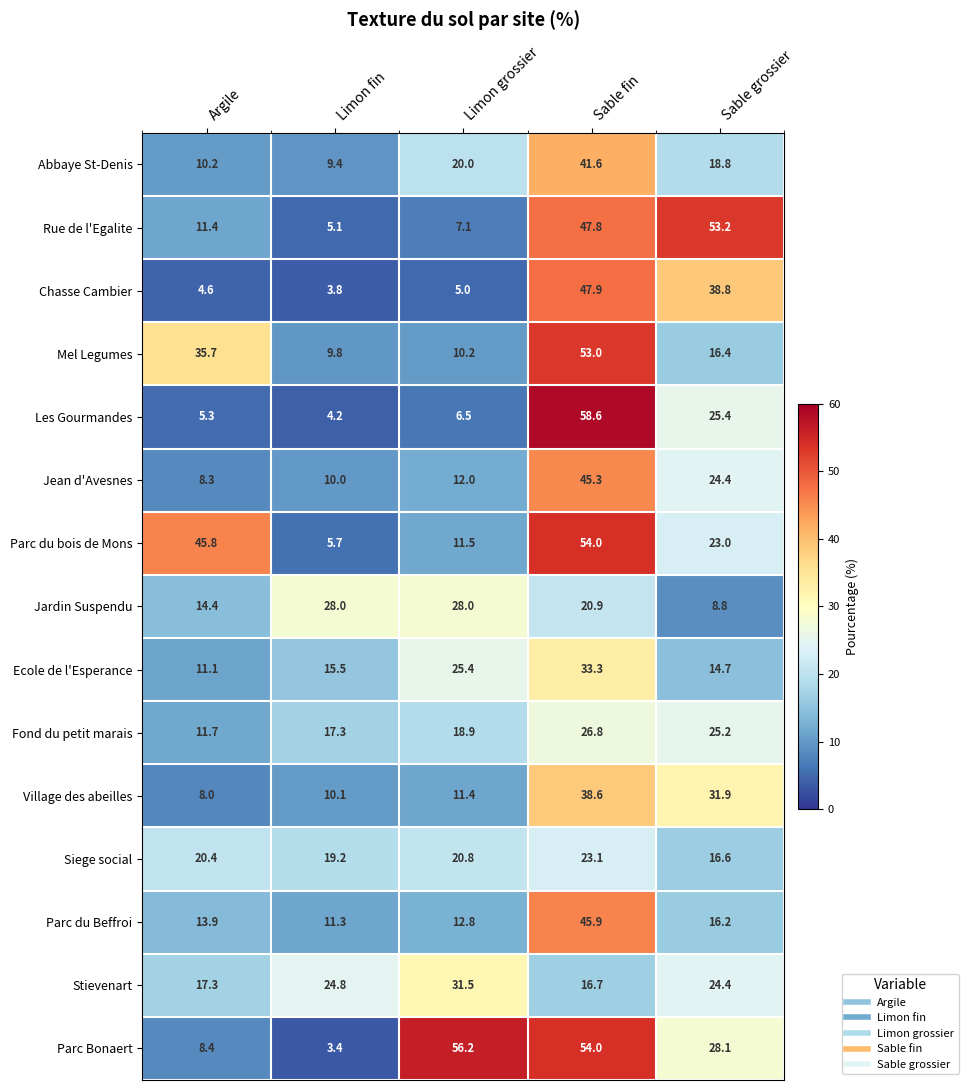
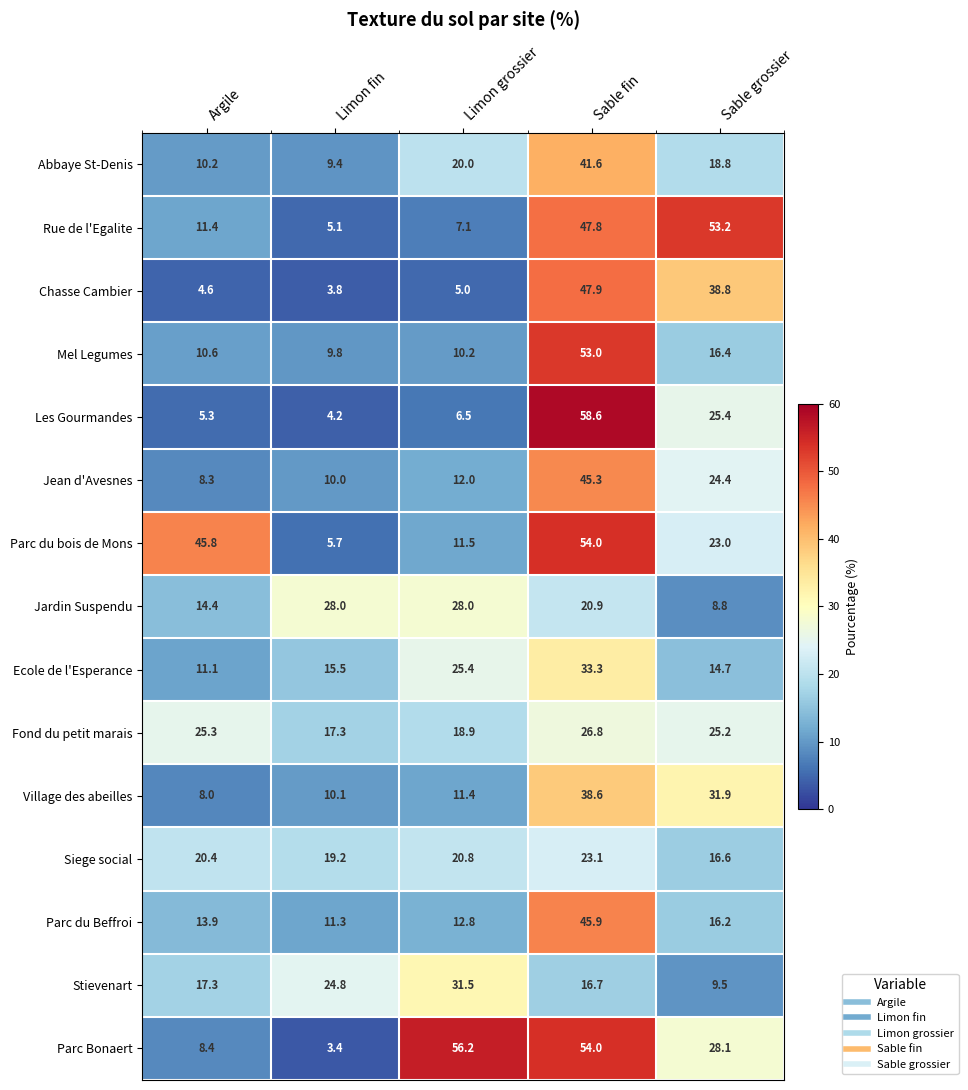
  {
    "Abbaye St-Denis": {
      "Argile": 10.2,
      "Limon fin": 9.4,
      "Limon grossier": 20.0,
      "Sable fin": 41.6,
      "Sable grossier": 18.8
    },
    "Rue de l'Egalite": {
      "Argile": 11.4,
      "Limon fin": 5.1,
      "Limon grossier": 7.1,
      "Sable fin": 47.8,
      "Sable grossier": 53.2
    },
    "Chasse Cambier": {
      "Argile": 4.6,
      "Limon fin": 3.8,
      "Limon grossier": 5.0,
      "Sable fin": 47.9,
      "Sable grossier": 38.8
    },
    "Mel Legumes": {
-     "Argile": 35.7,
+     "Argile": 10.6,
      "Limon fin": 9.8,
      "Limon grossier": 10.2,
      "Sable fin": 53.0,
      "Sable grossier": 16.4
    },
    "Les Gourmandes": {
      "Argile": 5.3,
      "Limon fin": 4.2,
      "Limon grossier": 6.5,
      "Sable fin": 58.6,
      "Sable grossier": 25.4
    },
    "Jean d'Avesnes": {
      "Argile": 8.3,
      "Limon fin": 10.0,
      "Limon grossier": 12.0,
      "Sable fin": 45.3,
      "Sable grossier": 24.4
    },
    "Parc du bois de Mons": {
      "Argile": 45.8,
      "Limon fin": 5.7,
      "Limon grossier": 11.5,
      "Sable fin": 54.0,
      "Sable grossier": 23.0
    },
    "Jardin Suspendu": {
      "Argile": 14.4,
      "Limon fin": 28.0,
      "Limon grossier": 28.0,
      "Sable fin": 20.9,
      "Sable grossier": 8.8
    },
    "Ecole de l'Esperance": {
      "Argile": 11.1,
      "Limon fin": 15.5,
      "Limon grossier": 25.4,
      "Sable fin": 33.3,
      "Sable grossier": 14.7
    },
    "Fond du petit marais": {
-     "Argile": 11.7,
+     "Argile": 25.3,
      "Limon fin": 17.3,
      "Limon grossier": 18.9,
      "Sable fin": 26.8,
      "Sable grossier": 25.2
    },
    "Village des abeilles": {
      "Argile": 8.0,
      "Limon fin": 10.1,
      "Limon grossier": 11.4,
      "Sable fin": 38.6,
      "Sable grossier": 31.9
    },
    "Siege social": {
      "Argile": 20.4,
      "Limon fin": 19.2,
      "Limon grossier": 20.8,
      "Sable fin": 23.1,
      "Sable grossier": 16.6
    },
    "Parc du Beffroi": {
      "Argile": 13.9,
      "Limon fin": 11.3,
      "Limon grossier": 12.8,
      "Sable fin": 45.9,
      "Sable grossier": 16.2
    },
    "Stievenart": {
      "Argile": 17.3,
      "Limon fin": 24.8,
      "Limon grossier": 31.5,
      "Sable fin": 16.7,
-     "Sable grossier": 24.4
+     "Sable grossier": 9.5
    },
    "Parc Bonaert": {
      "Argile": 8.4,
      "Limon fin": 3.4,
      "Limon grossier": 56.2,
      "Sable fin": 54.0,
      "Sable grossier": 28.1
    }
  }
